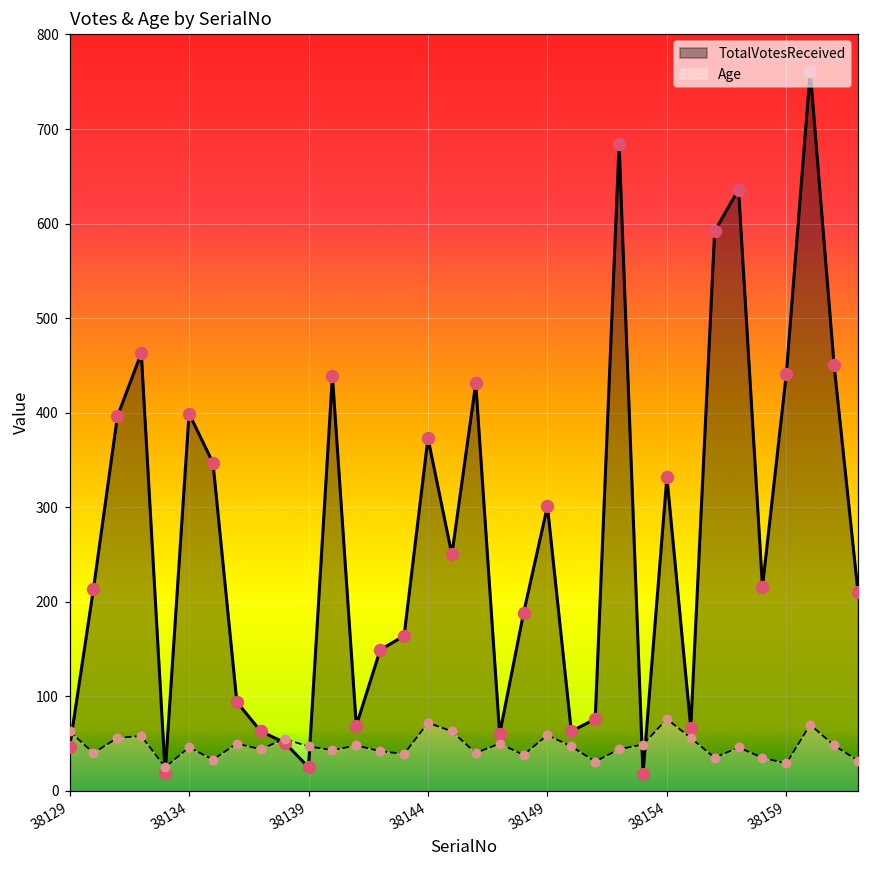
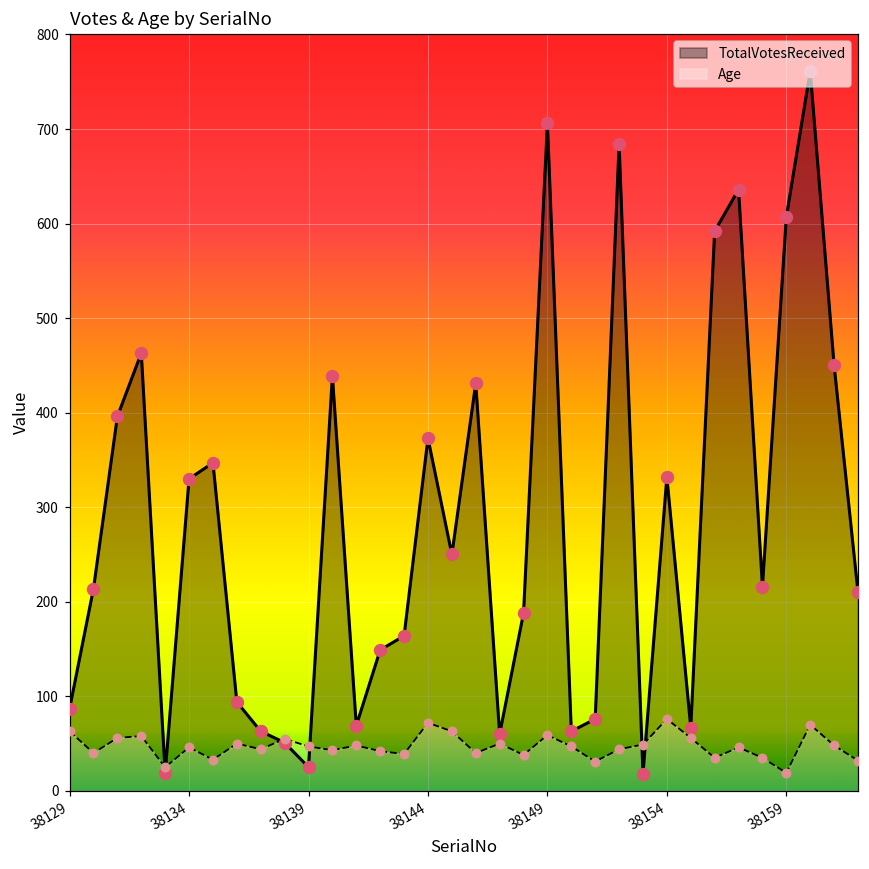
  {
    "TotalVotesReceived": {
-     "38129": 50,
-     "38134": 400,
+     "38129": 90,
+     "38134": 330,
      "38139": 30,
      "38144": 370,
-     "38149": 300,
+     "38149": 710,
      "38154": 330,
-     "38159": 440
+     "38159": 610
    },
    "Age": {
      "38129": 60,
      "38134": 50,
      "38139": 50,
      "38144": 70,
      "38149": 60,
      "38154": 80,
-     "38159": 30
+     "38159": 20
    }
  }
